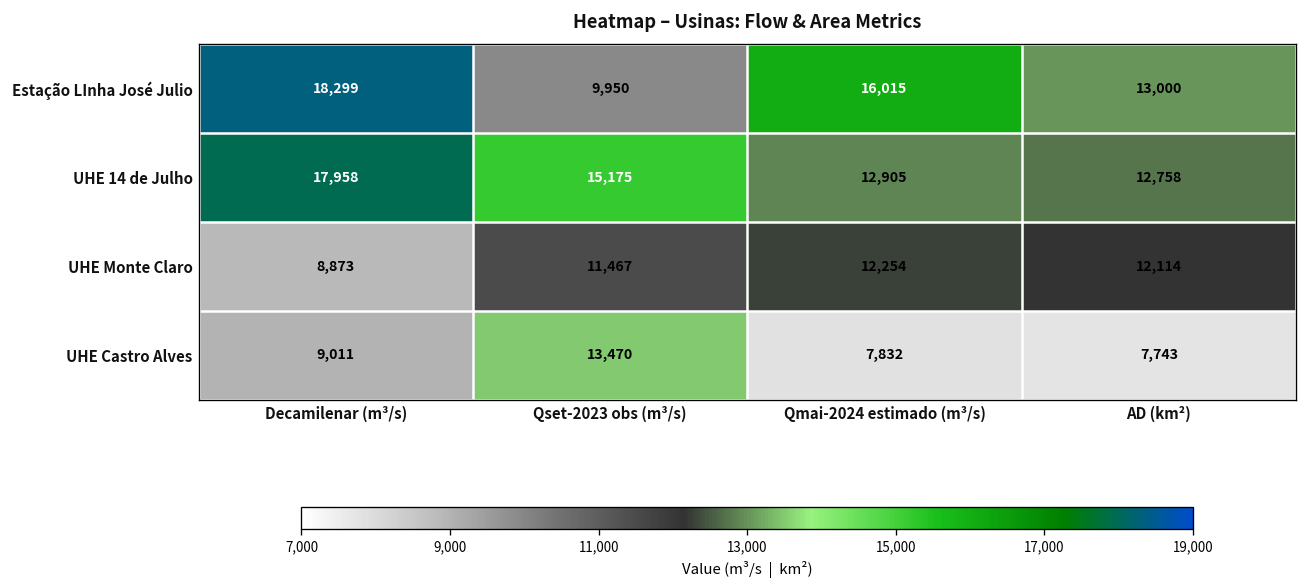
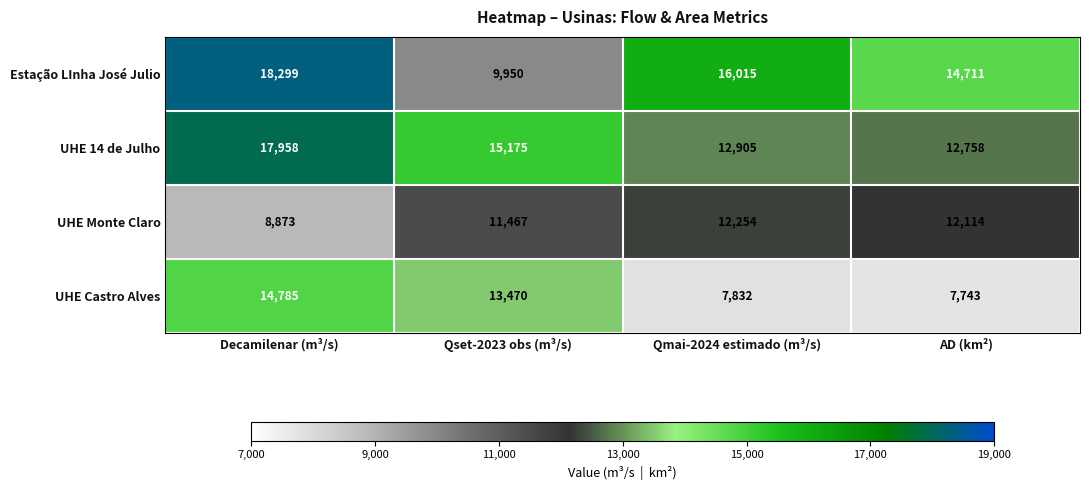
  {
    "Estação LInha José Julio": {
      "Decamilenar (m³/s)": "18,299",
      "Qset-2023 obs (m³/s)": "9,950",
      "Qmai-2024 estimado (m³/s)": "16,015",
-     "AD (km²)": "13,000"
+     "AD (km²)": "14,711"
    },
    "UHE 14 de Julho": {
      "Decamilenar (m³/s)": "17,958",
      "Qset-2023 obs (m³/s)": "15,175",
      "Qmai-2024 estimado (m³/s)": "12,905",
      "AD (km²)": "12,758"
    },
    "UHE Monte Claro": {
      "Decamilenar (m³/s)": "8,873",
      "Qset-2023 obs (m³/s)": "11,467",
      "Qmai-2024 estimado (m³/s)": "12,254",
      "AD (km²)": "12,114"
    },
    "UHE Castro Alves": {
-     "Decamilenar (m³/s)": "9,011",
+     "Decamilenar (m³/s)": "14,785",
      "Qset-2023 obs (m³/s)": "13,470",
      "Qmai-2024 estimado (m³/s)": "7,832",
      "AD (km²)": "7,743"
    }
  }
